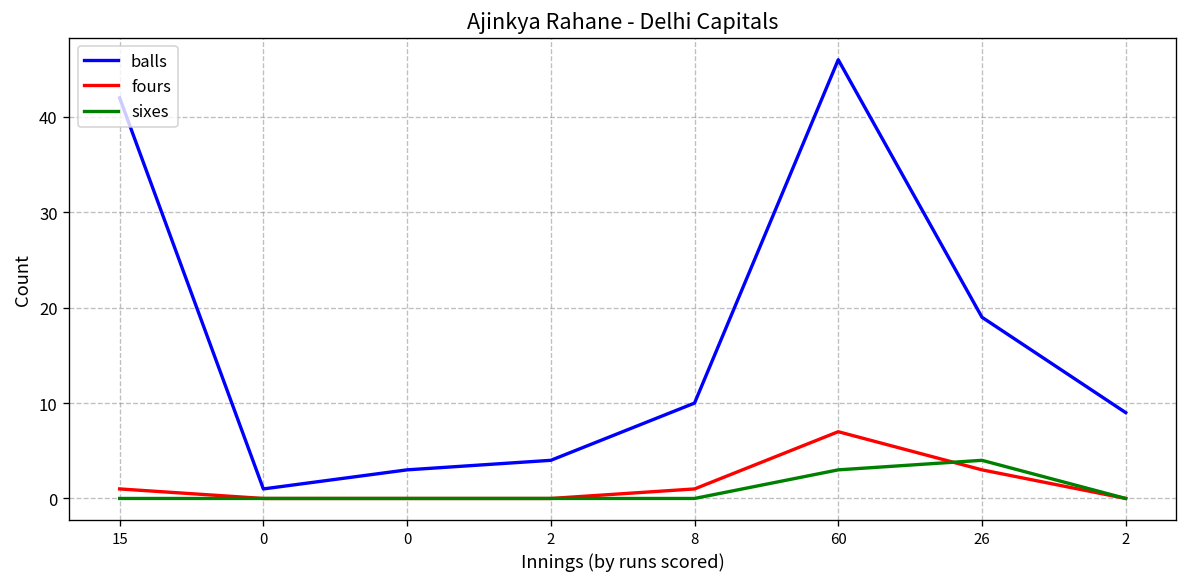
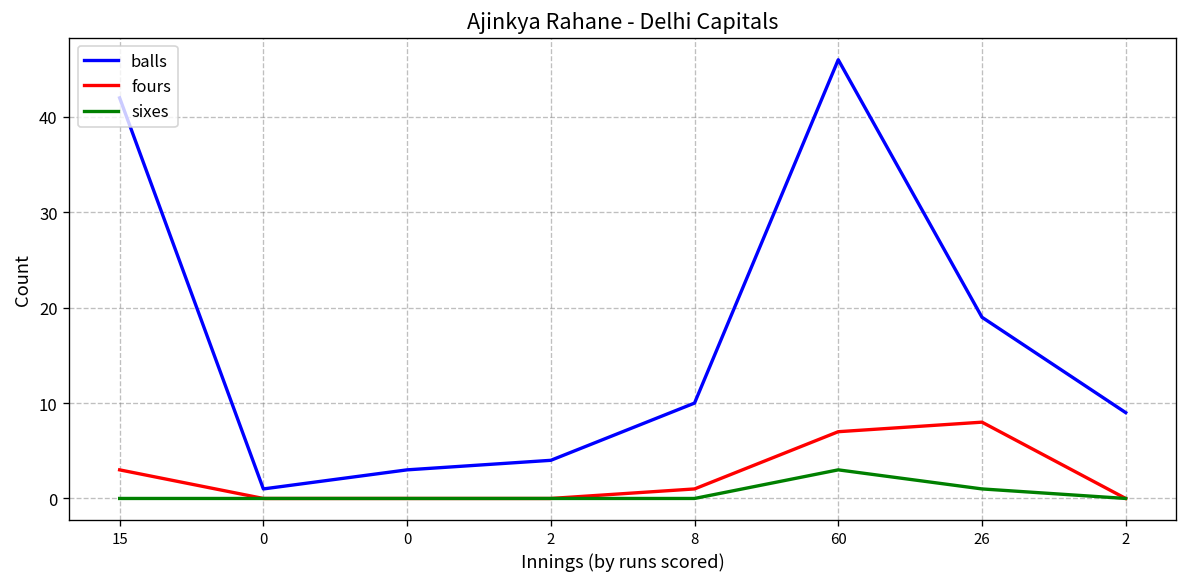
  {
    "balls": {
      "8": 10,
      "60": 46,
      "26": 19
    },
    "fours": {
-     "15": 1,
+     "15": 3,
      "8": 1,
      "60": 7,
-     "26": 3
+     "26": 8
    },
    "sixes": {
      "15": 0,
      "8": 0,
      "60": 3,
-     "26": 4
+     "26": 1
    }
  }
